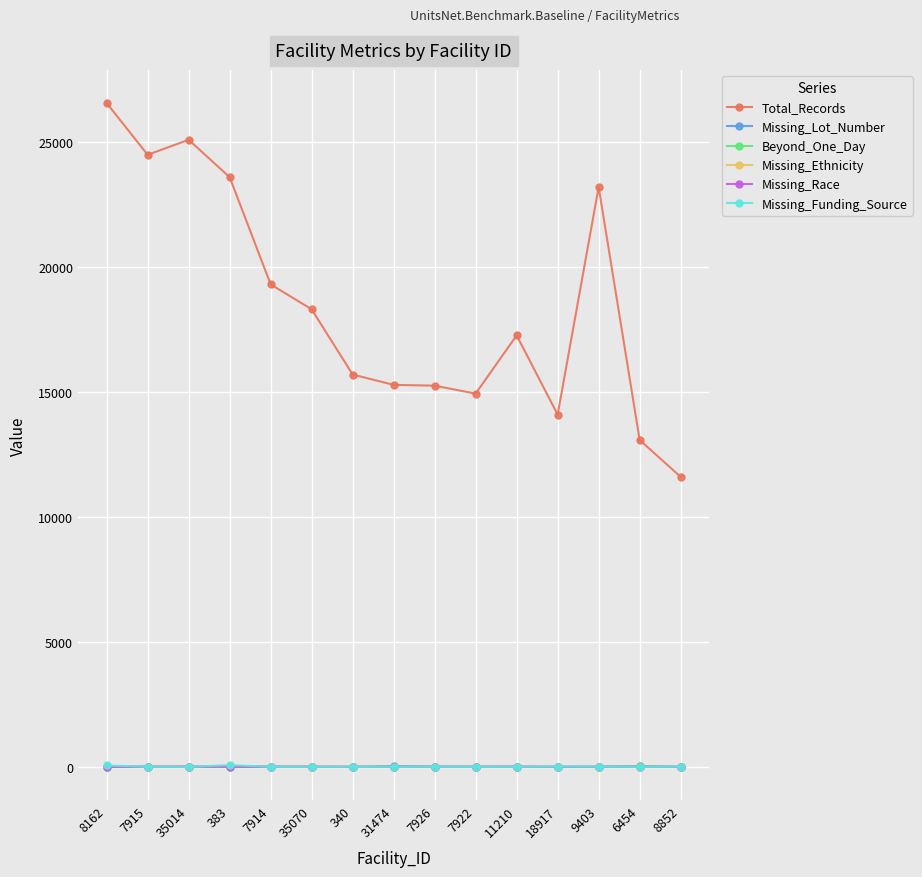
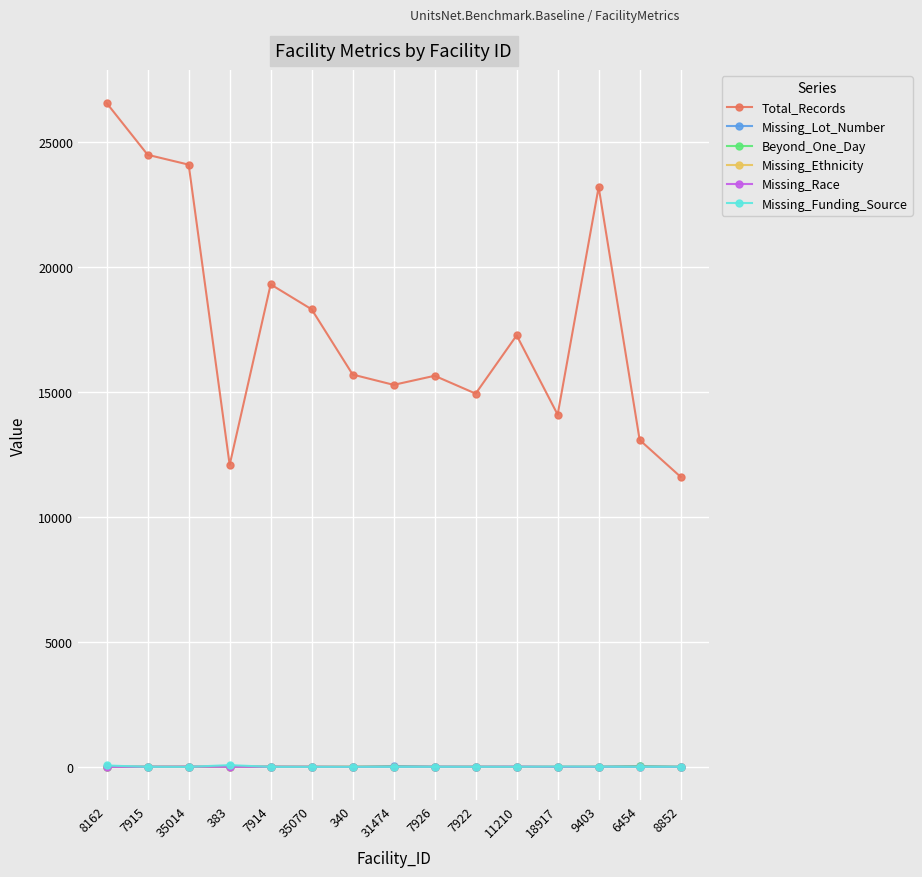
  {
    "Total_Records": {
      "8162": 26500,
      "7915": 24500,
-     "35014": 25100,
-     "383": 23600,
+     "35014": 24100,
+     "383": 12100,
      "7914": 19300,
      "35070": 18300,
      "340": 15700,
      "31474": 15300,
-     "7926": 15200,
+     "7926": 15600,
      "7922": 14900,
      "11210": 17300,
      "18917": 14100,
      "9403": 23200,
      "6454": 13100,
      "8852": 11600
    }
  }
